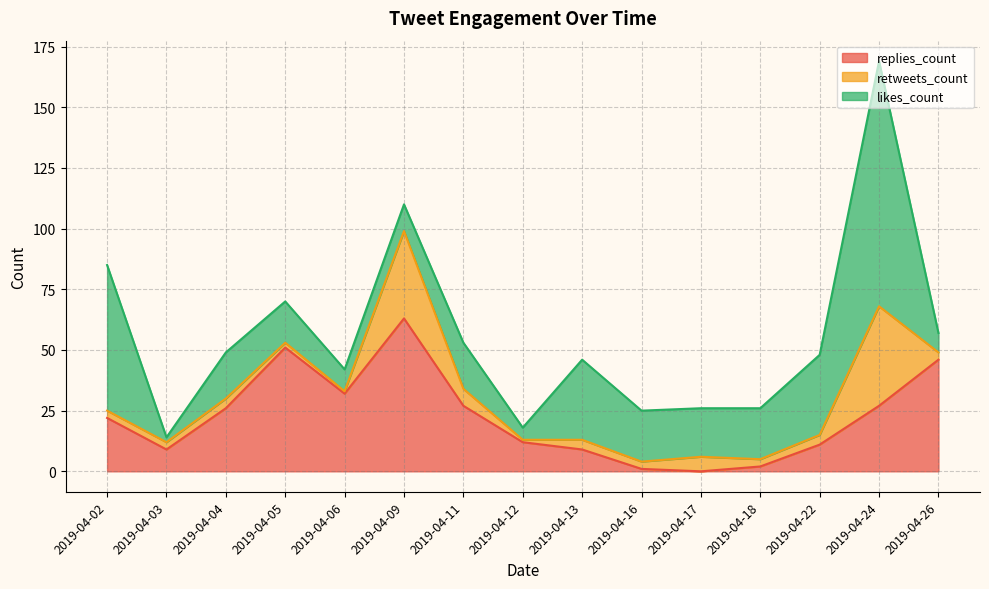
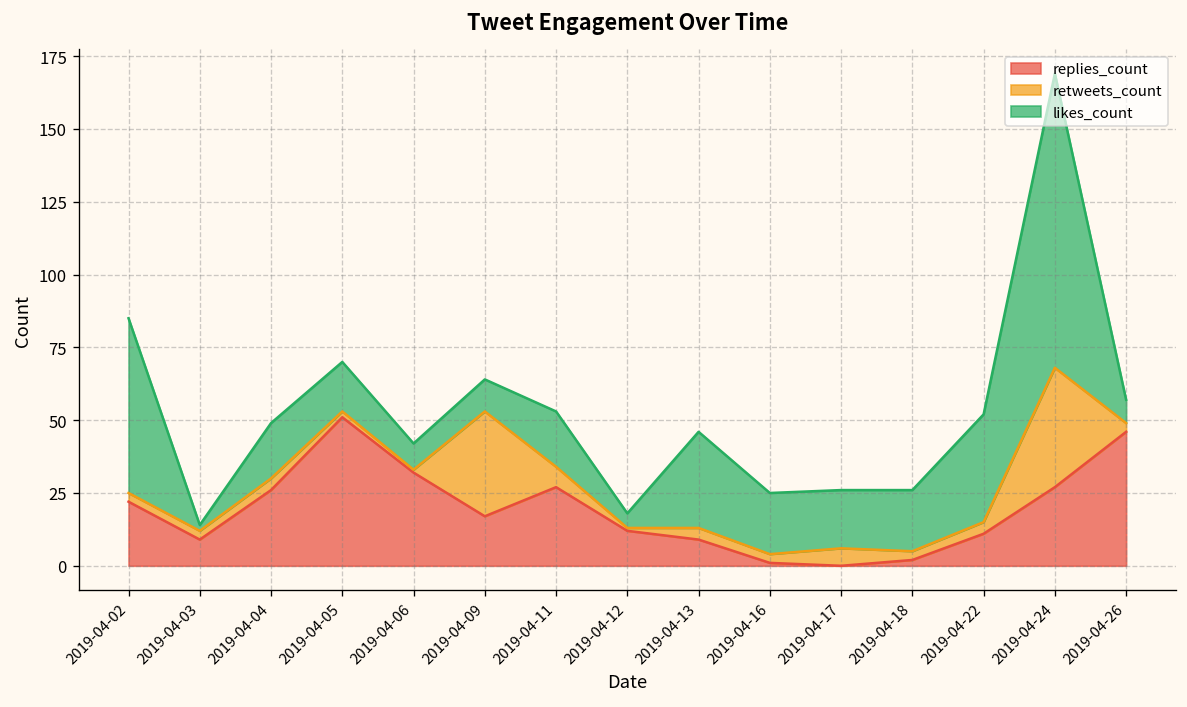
  {
    "replies_count": {
      "2019-04-02": 22,
      "2019-04-03": 9,
      "2019-04-04": 26,
      "2019-04-05": 51,
-     "2019-04-09": 63,
+     "2019-04-09": 17,
      "2019-04-11": 27,
      "2019-04-13": 9,
      "2019-04-16": 1,
      "2019-04-17": 0,
      "2019-04-18": 2,
      "2019-04-22": 11,
      "2019-04-24": 27,
      "2019-04-26": 46
    },
    "retweets_count": {
      "2019-04-02": 3,
      "2019-04-03": 3,
      "2019-04-04": 4,
      "2019-04-05": 2,
      "2019-04-09": 36,
      "2019-04-11": 7,
      "2019-04-13": 4,
      "2019-04-16": 3,
      "2019-04-17": 6,
      "2019-04-18": 3,
      "2019-04-22": 4,
      "2019-04-24": 41,
      "2019-04-26": 3
    },
    "likes_count": {
      "2019-04-02": 60,
      "2019-04-03": 2,
      "2019-04-04": 19,
      "2019-04-05": 17,
      "2019-04-06": 9,
      "2019-04-09": 11,
      "2019-04-11": 19,
      "2019-04-12": 5,
      "2019-04-13": 33,
      "2019-04-16": 21,
      "2019-04-17": 20,
      "2019-04-18": 21,
-     "2019-04-22": 33,
+     "2019-04-22": 37,
      "2019-04-26": 8
    }
  }
